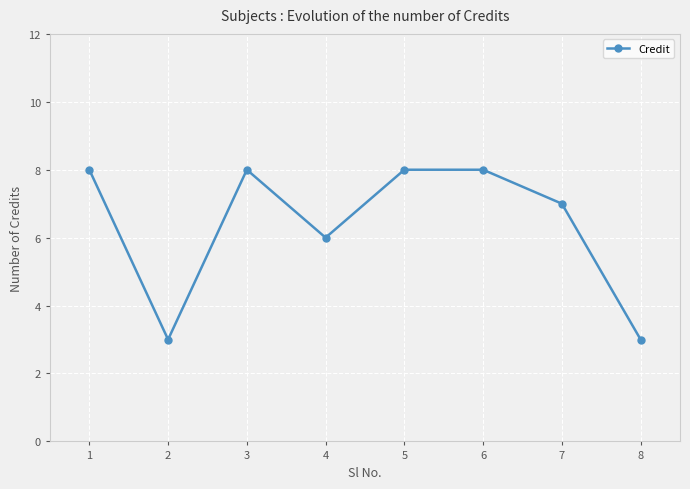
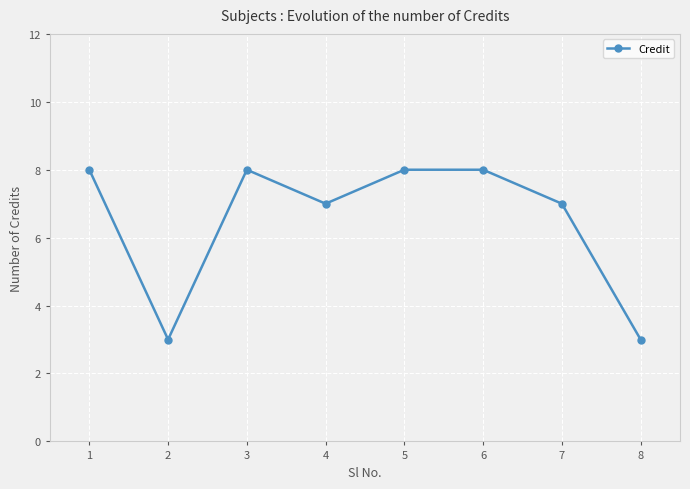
  {
    "1": 8,
    "2": 3,
    "3": 8,
-   "4": 6,
+   "4": 7,
    "5": 8,
    "6": 8,
    "7": 7,
    "8": 3
  }
